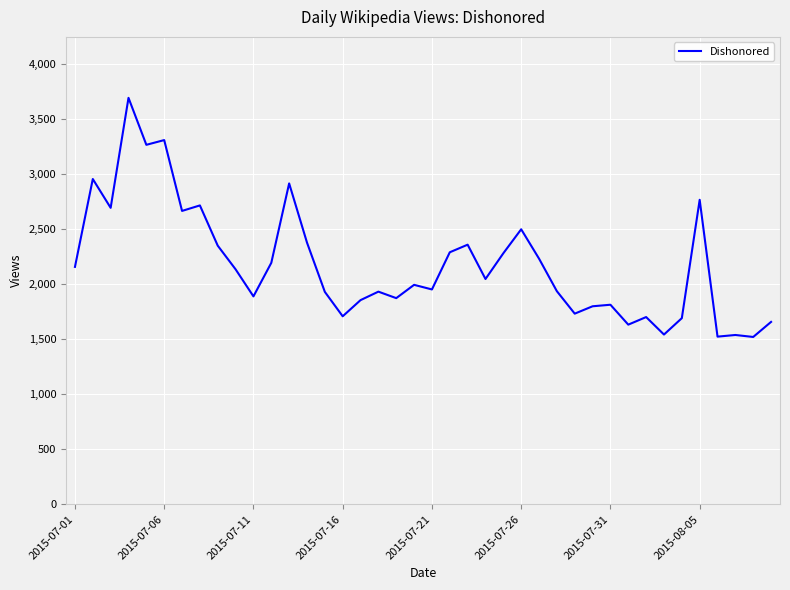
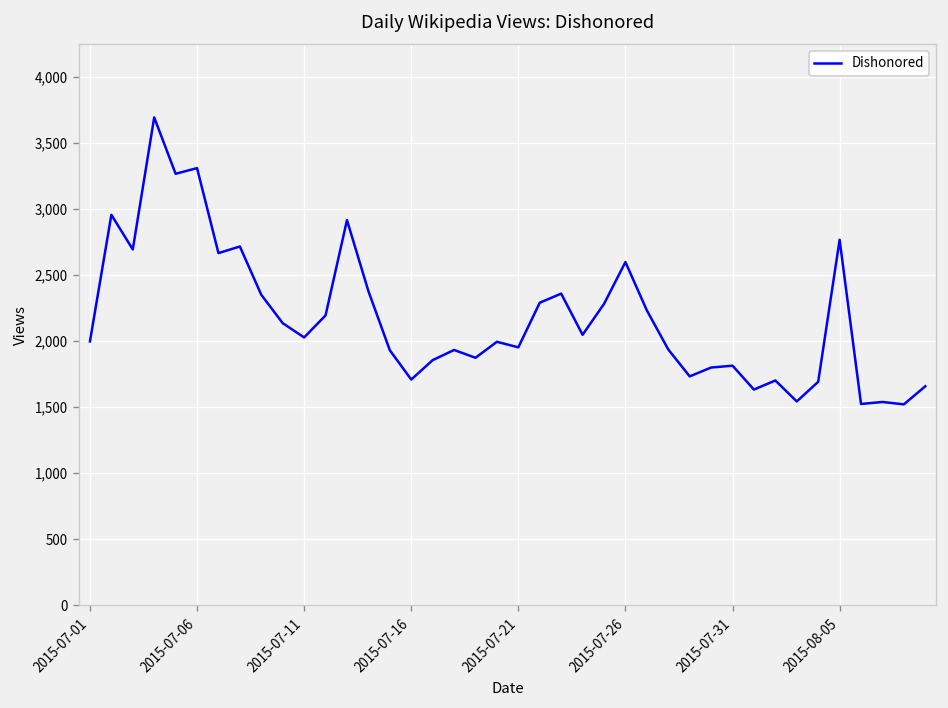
  {
-   "2015-07-01": "2,160",
+   "2015-07-01": "2,000",
    "2015-07-06": "3,310",
-   "2015-07-11": "1,890",
+   "2015-07-11": "2,030",
    "2015-07-16": "1,710",
    "2015-07-21": "1,950",
-   "2015-07-26": "2,500",
+   "2015-07-26": "2,600",
    "2015-07-31": "1,810",
    "2015-08-05": "2,770"
  }
